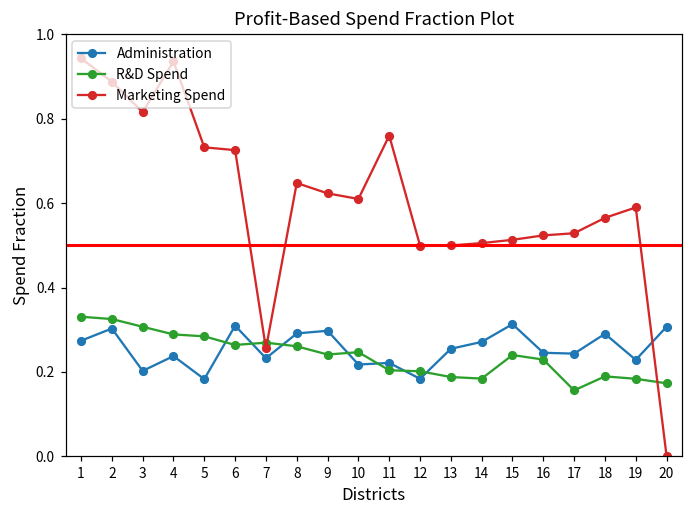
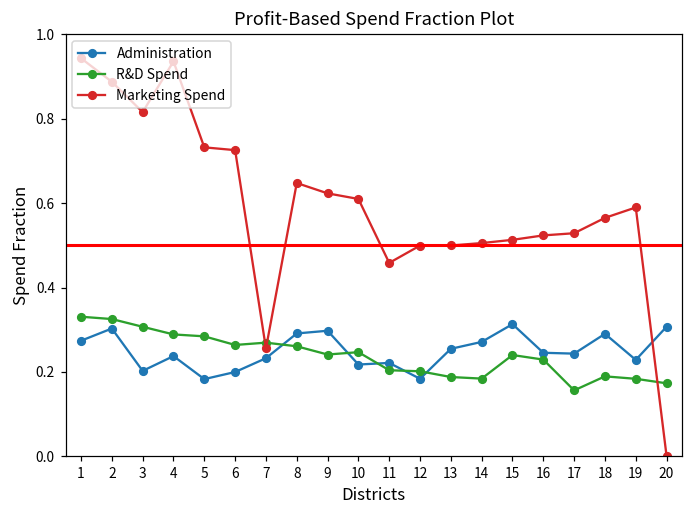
  {
    "Administration": {
      "1": 0.27,
      "2": 0.30,
      "3": 0.20,
      "4": 0.24,
      "5": 0.18,
-     "6": 0.31,
+     "6": 0.20,
      "7": 0.23,
      "8": 0.29,
      "9": 0.30,
      "10": 0.22,
      "11": 0.22,
      "12": 0.18,
      "13": 0.25,
      "14": 0.27,
      "15": 0.31,
      "16": 0.25,
      "17": 0.24,
      "18": 0.29,
      "19": 0.23,
      "20": 0.31
    },
    "R&D Spend": {
      "1": 0.33,
      "2": 0.33,
      "3": 0.31,
      "4": 0.29,
      "5": 0.28,
      "6": 0.26,
      "7": 0.27,
      "8": 0.26,
      "9": 0.24,
      "10": 0.25,
      "11": 0.20,
      "12": 0.20,
      "13": 0.19,
      "14": 0.18,
      "15": 0.24,
      "16": 0.23,
      "17": 0.16,
      "18": 0.19,
      "19": 0.18,
      "20": 0.17
    },
    "Marketing Spend": {
      "3": 0.82,
      "5": 0.73,
      "6": 0.73,
      "7": 0.26,
      "8": 0.65,
      "9": 0.62,
      "10": 0.61,
-     "11": 0.76,
+     "11": 0.46,
      "12": 0.50,
      "13": 0.50,
      "14": 0.51,
      "15": 0.51,
      "16": 0.52,
      "17": 0.53,
      "18": 0.57,
      "19": 0.59,
      "20": 0.00
    }
  }
